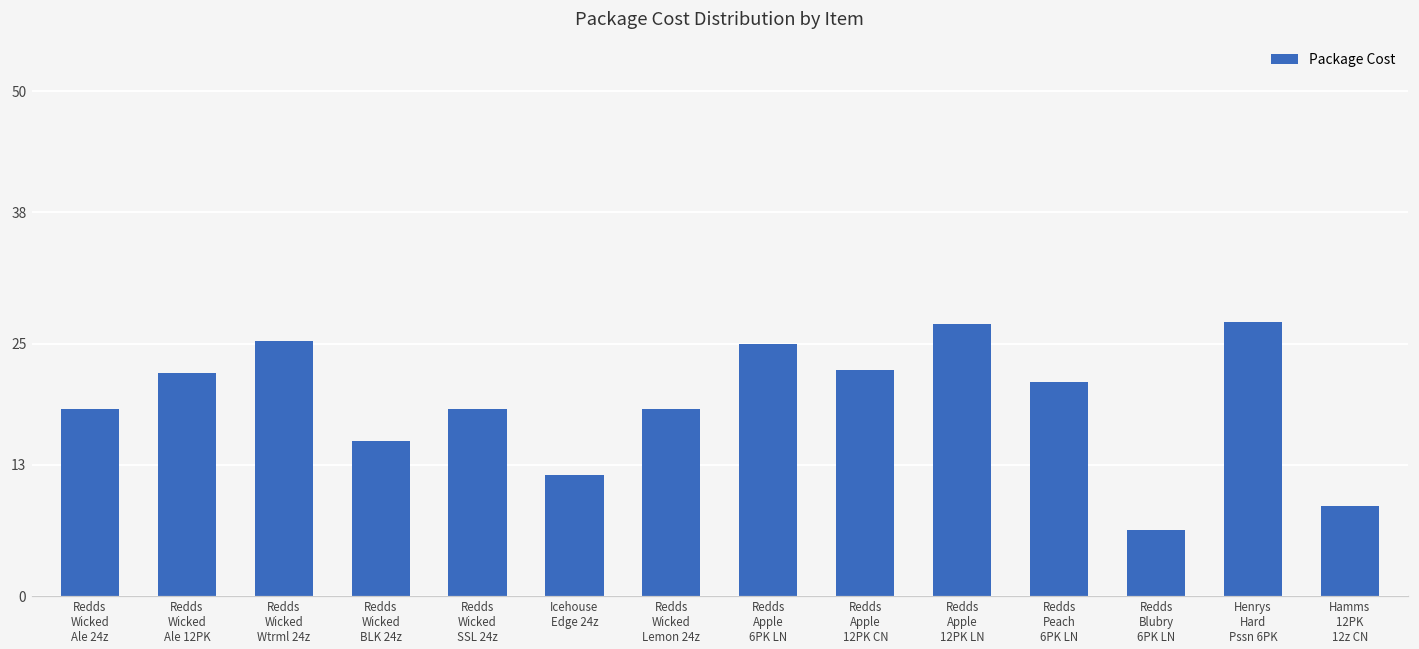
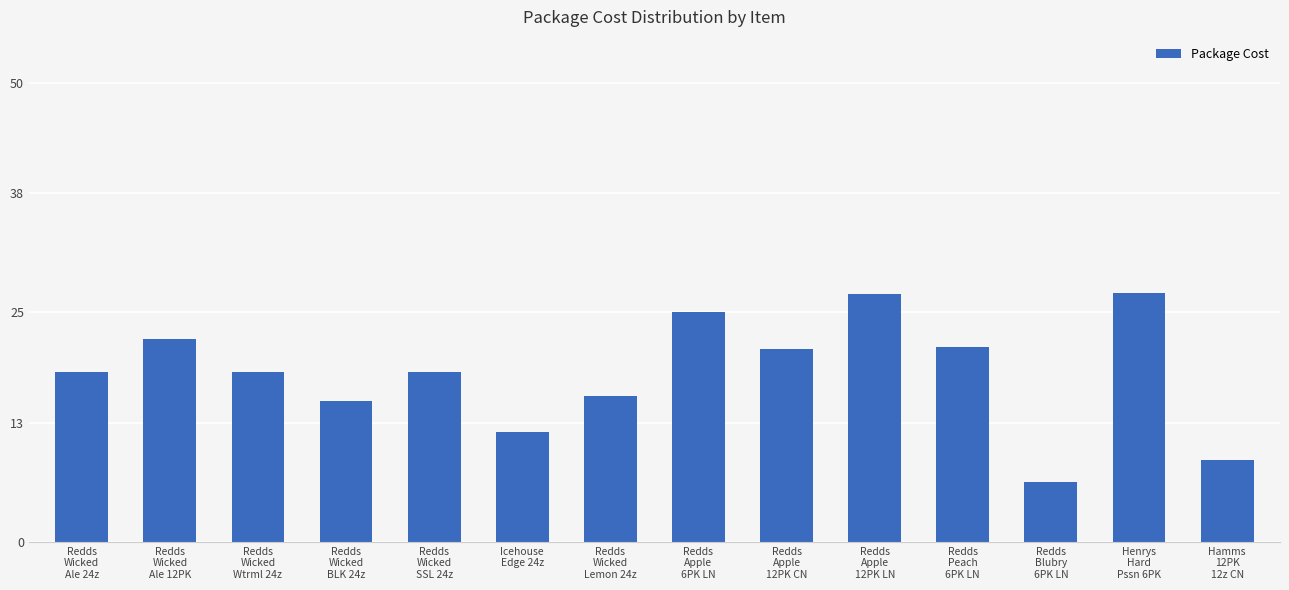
  {
    "Redds Wicked Ale 24z": 19,
    "Redds Wicked Ale 12PK": 22,
-   "Redds Wicked Wtrml 24z": 25,
+   "Redds Wicked Wtrml 24z": 19,
    "Redds Wicked BLK 24z": 15,
    "Redds Wicked SSL 24z": 19,
    "Icehouse Edge 24z": 12,
-   "Redds Wicked Lemon 24z": 19,
+   "Redds Wicked Lemon 24z": 16,
    "Redds Apple 6PK LN": 25,
-   "Redds Apple 12PK CN": 22,
+   "Redds Apple 12PK CN": 21,
    "Redds Apple 12PK LN": 27,
    "Redds Peach 6PK LN": 21,
    "Redds Blubry 6PK LN": 7,
    "Henrys Hard Pssn 6PK": 27,
    "Hamms 12PK 12z CN": 9
  }
